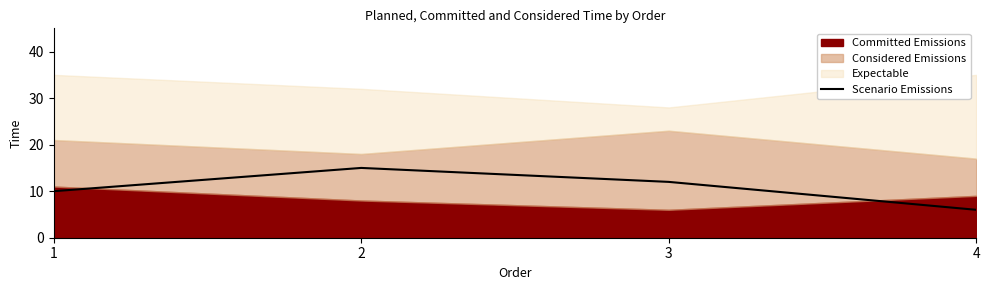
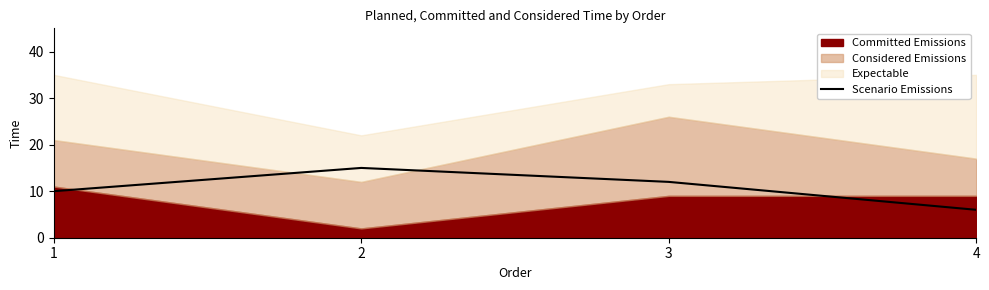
  {
    "Scenario Emissions": {
      "1": 10,
      "2": 15,
      "3": 12,
      "4": 6
    },
    "Committed Emissions": {
      "1": 11,
-     "2": 8,
-     "3": 6,
+     "2": 2,
+     "3": 9,
      "4": 9
    },
    "Considered Emissions": {
      "1": 10,
      "2": 10,
      "3": 17,
      "4": 8
    },
    "Expectable": {
      "1": 14,
-     "2": 14,
-     "3": 5,
+     "2": 10,
+     "3": 7,
      "4": 18
    }
  }
